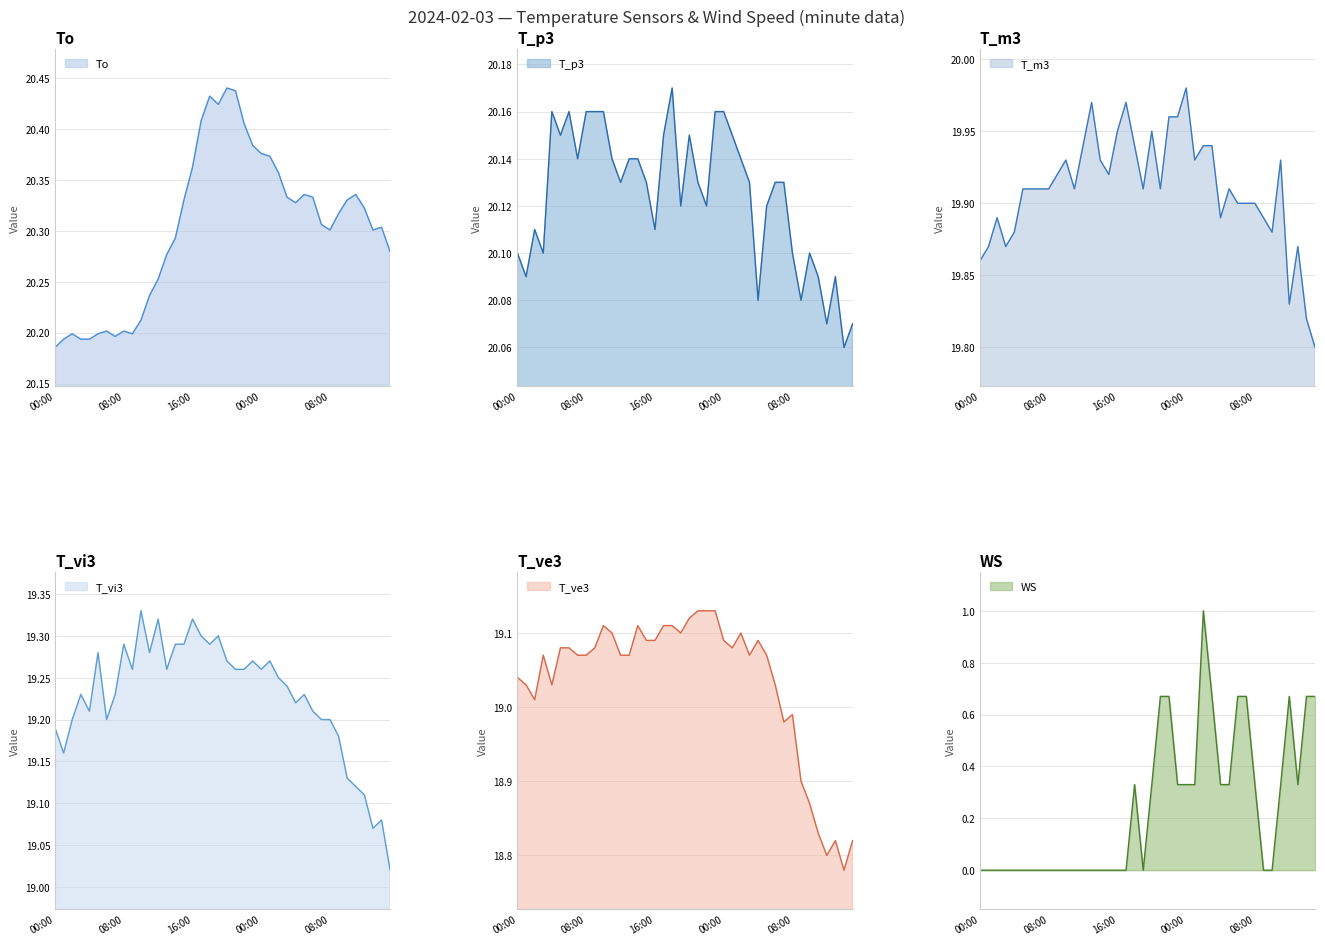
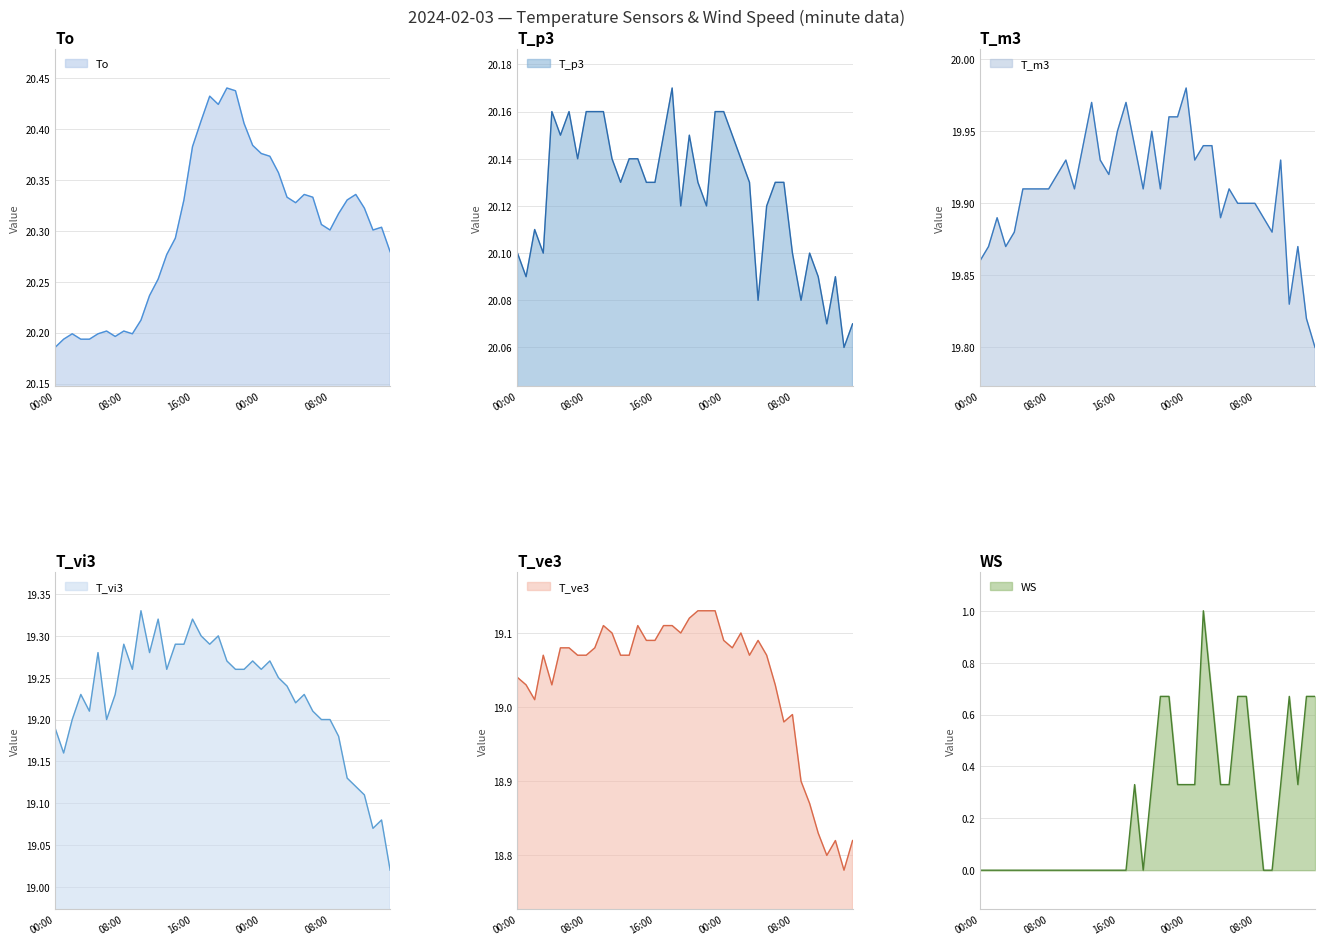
  {
    "To": {
-     "16:00": 20.362
+     "16:00": 20.383
    },
    "T_p3": {
-     "16:00": 20.11
+     "16:00": 20.13
    },
    "T_m3": {
      "16:00": 19.950
    },
    "T_vi3": {
      "16:00": 19.32
    },
    "T_ve3": {
      "16:00": 19.09
    },
    "WS": {
      "16:00": 0.00
    }
  }
